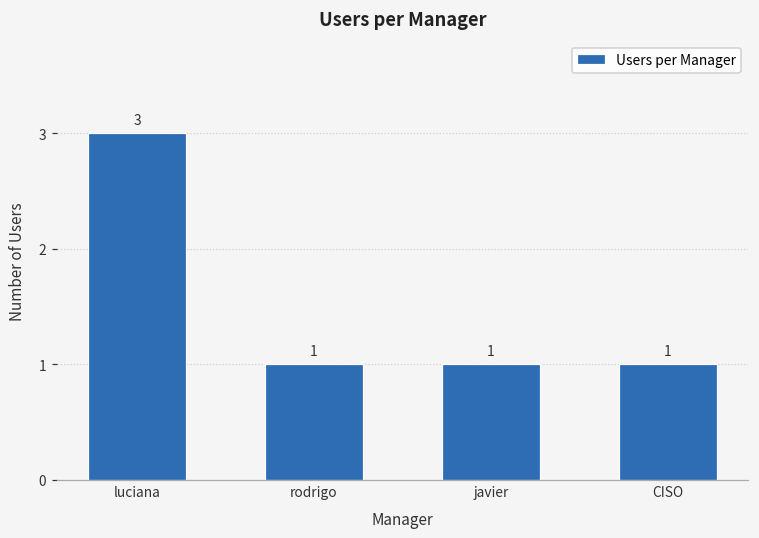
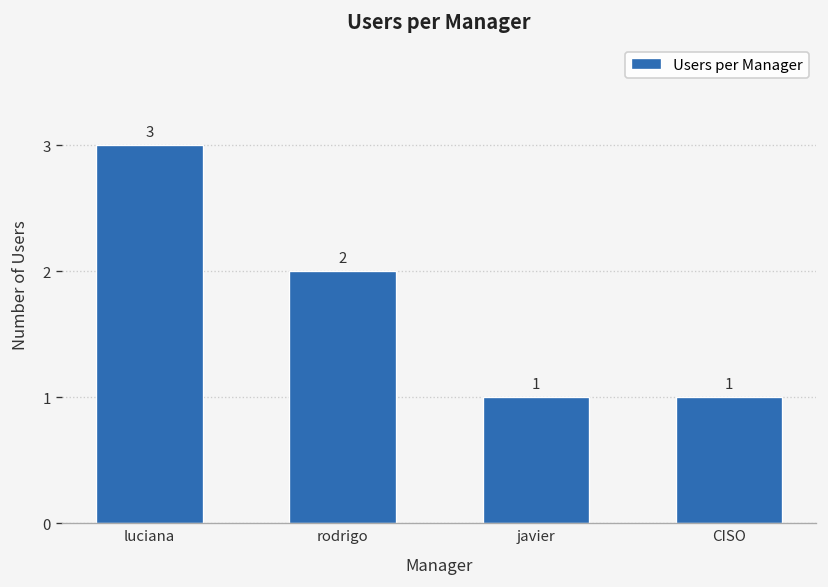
  {
    "luciana": 3,
-   "rodrigo": 1,
+   "rodrigo": 2,
    "javier": 1,
    "CISO": 1
  }
